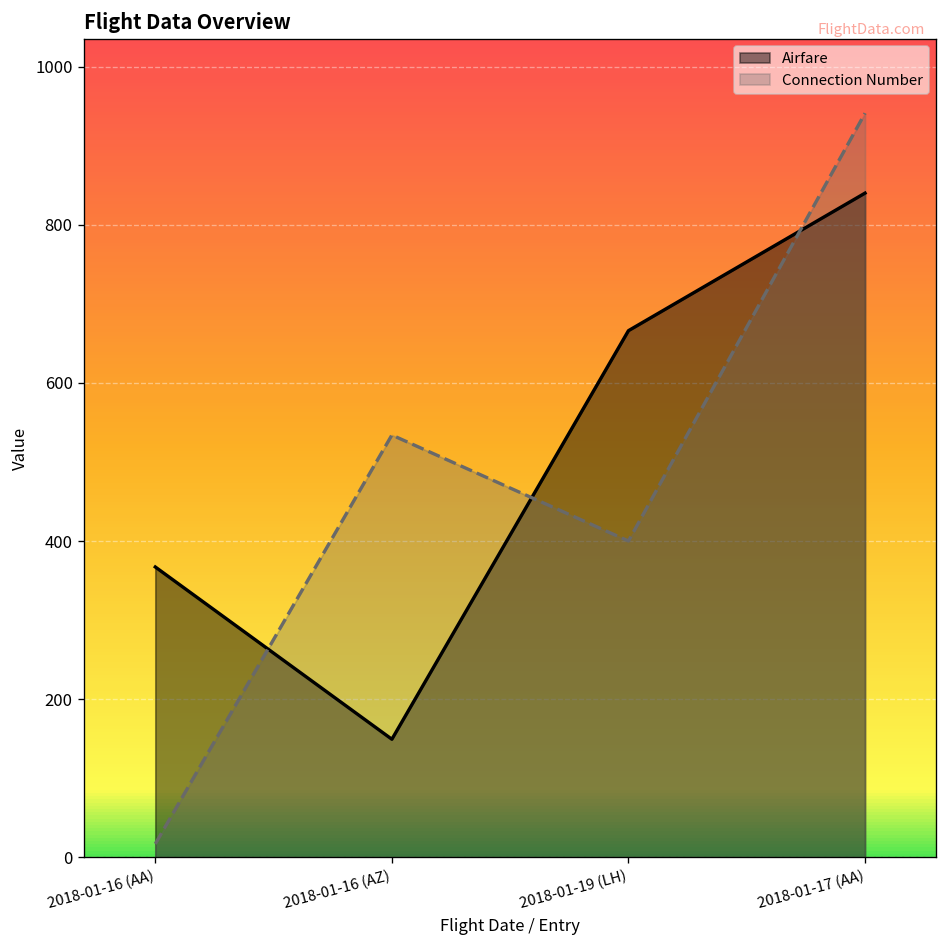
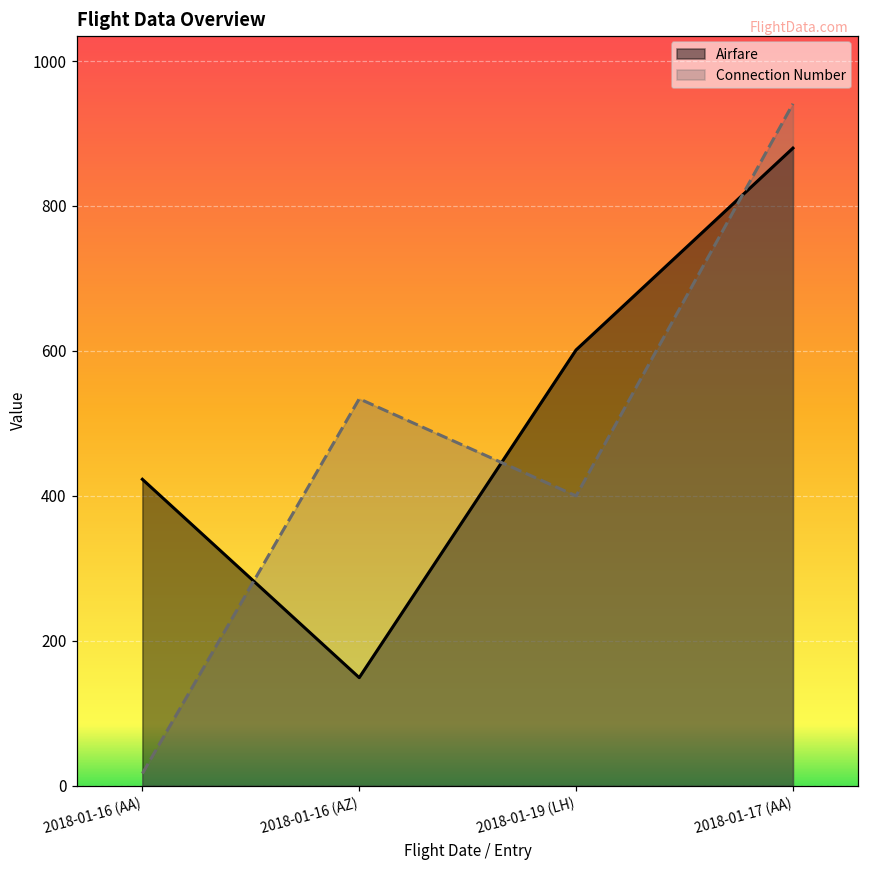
  {
    "Airfare": {
-     "2018-01-16 (AA)": 370,
+     "2018-01-16 (AA)": 420,
      "2018-01-16 (AZ)": 150,
-     "2018-01-19 (LH)": 670,
-     "2018-01-17 (AA)": 840
+     "2018-01-19 (LH)": 600,
+     "2018-01-17 (AA)": 880
    },
    "Connection Number": {
      "2018-01-16 (AA)": 20,
      "2018-01-16 (AZ)": 530,
      "2018-01-19 (LH)": 400,
      "2018-01-17 (AA)": 940
    }
  }
